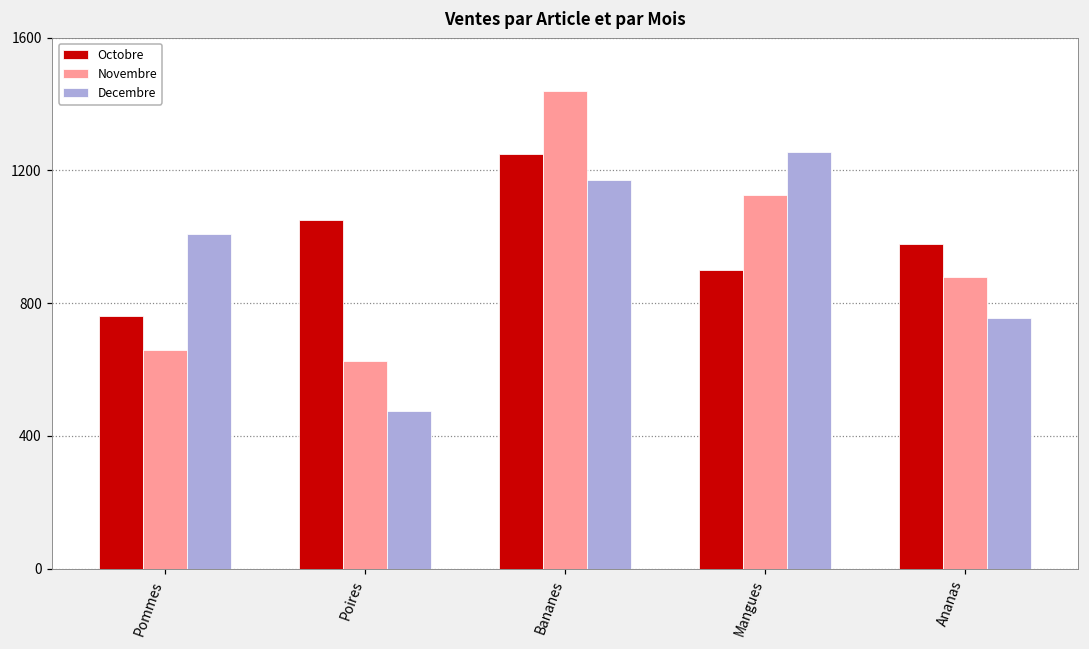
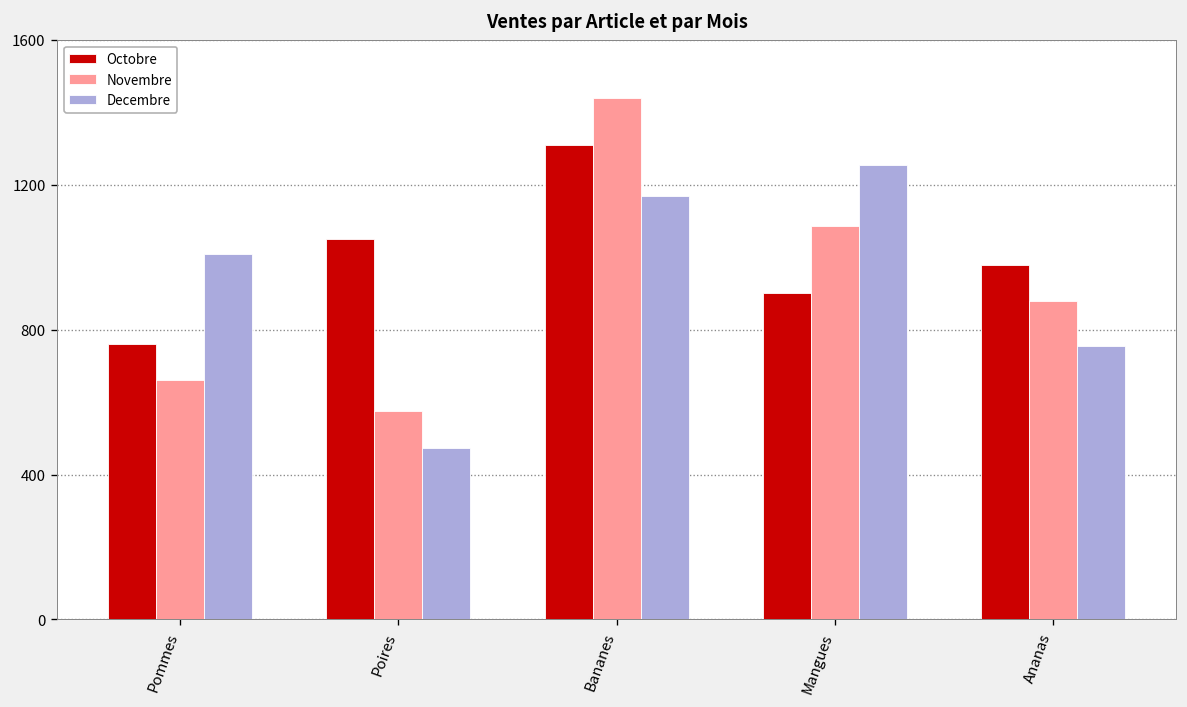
  {
    "Octobre": {
      "Pommes": 760,
      "Poires": 1050,
-     "Bananes": 1250,
+     "Bananes": 1310,
      "Mangues": 900,
      "Ananas": 980
    },
    "Novembre": {
      "Pommes": 660,
-     "Poires": 630,
+     "Poires": 570,
      "Bananes": 1440,
-     "Mangues": 1130,
+     "Mangues": 1090,
      "Ananas": 880
    },
    "Decembre": {
      "Pommes": 1010,
      "Poires": 470,
      "Bananes": 1170,
      "Mangues": 1250,
      "Ananas": 760
    }
  }
